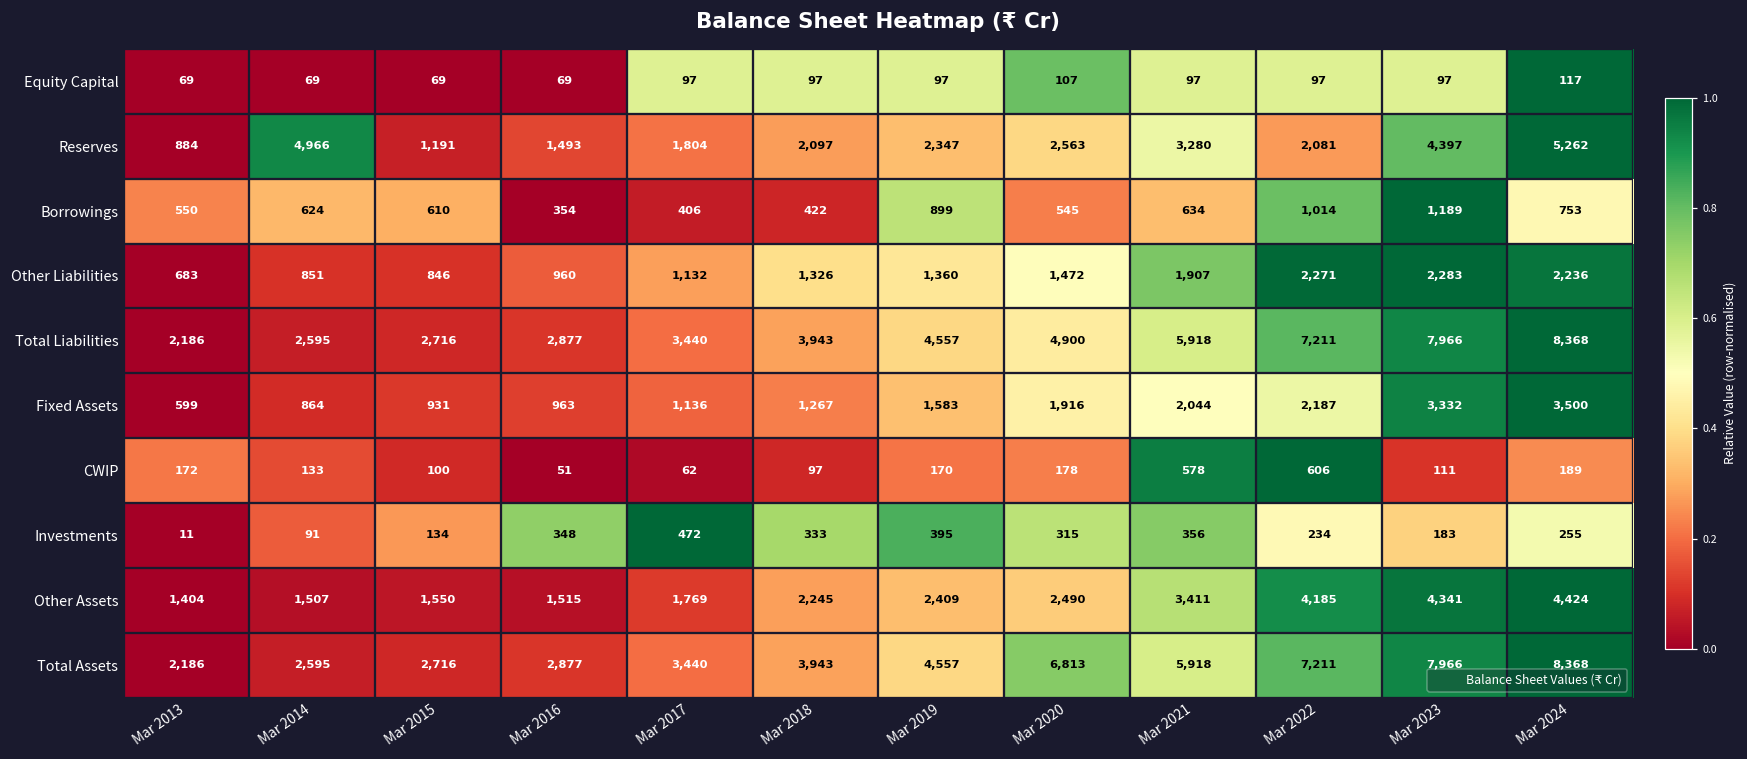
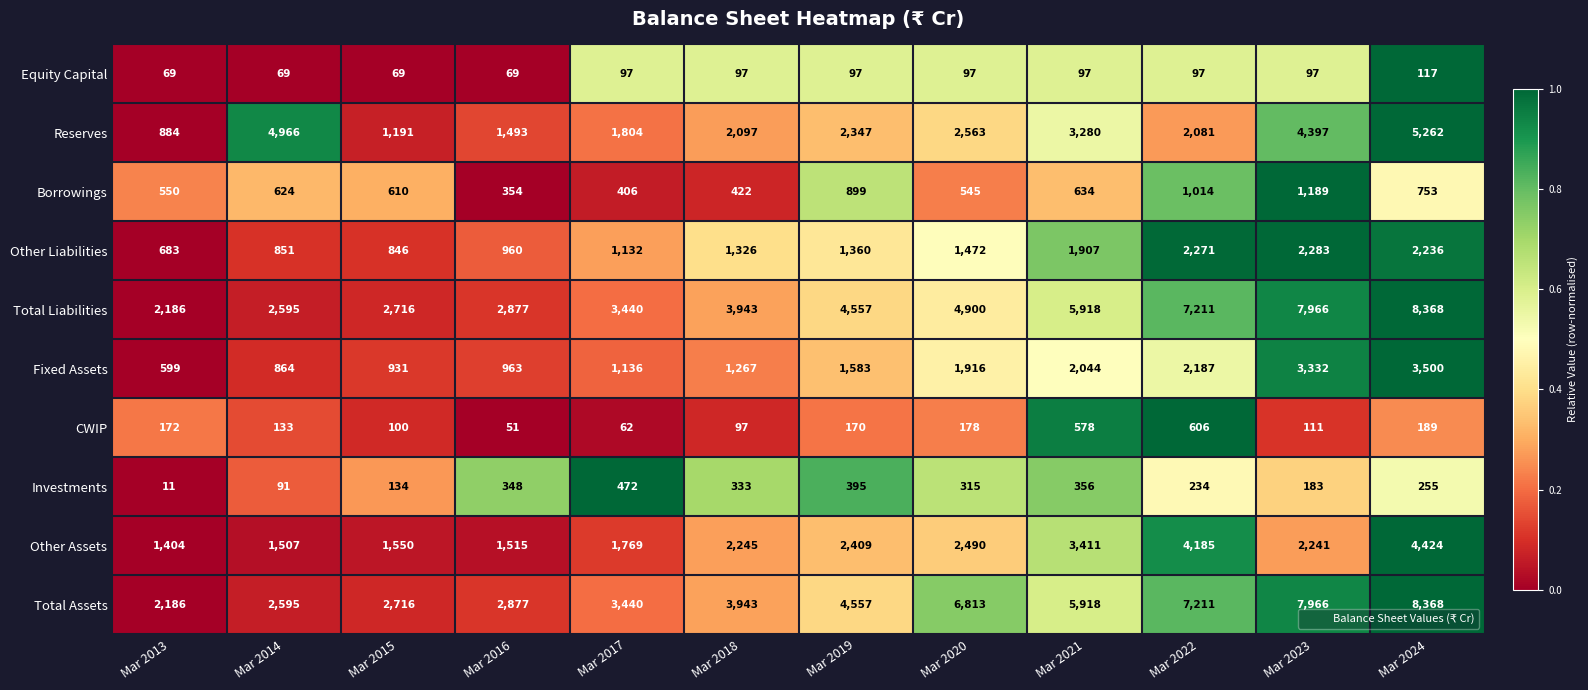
  {
    "Equity Capital": {
      "Mar 2013": "69",
      "Mar 2014": "69",
      "Mar 2015": "69",
      "Mar 2016": "69",
      "Mar 2017": "97",
      "Mar 2018": "97",
      "Mar 2019": "97",
-     "Mar 2020": "107",
+     "Mar 2020": "97",
      "Mar 2021": "97",
      "Mar 2022": "97",
      "Mar 2023": "97",
      "Mar 2024": "117"
    },
    "Reserves": {
      "Mar 2013": "884",
      "Mar 2014": "4,966",
      "Mar 2015": "1,191",
      "Mar 2016": "1,493",
      "Mar 2017": "1,804",
      "Mar 2018": "2,097",
      "Mar 2019": "2,347",
      "Mar 2020": "2,563",
      "Mar 2021": "3,280",
      "Mar 2022": "2,081",
      "Mar 2023": "4,397",
      "Mar 2024": "5,262"
    },
    "Borrowings": {
      "Mar 2013": "550",
      "Mar 2014": "624",
      "Mar 2015": "610",
      "Mar 2016": "354",
      "Mar 2017": "406",
      "Mar 2018": "422",
      "Mar 2019": "899",
      "Mar 2020": "545",
      "Mar 2021": "634",
      "Mar 2022": "1,014",
      "Mar 2023": "1,189",
      "Mar 2024": "753"
    },
    "Other Liabilities": {
      "Mar 2013": "683",
      "Mar 2014": "851",
      "Mar 2015": "846",
      "Mar 2016": "960",
      "Mar 2017": "1,132",
      "Mar 2018": "1,326",
      "Mar 2019": "1,360",
      "Mar 2020": "1,472",
      "Mar 2021": "1,907",
      "Mar 2022": "2,271",
      "Mar 2023": "2,283",
      "Mar 2024": "2,236"
    },
    "Total Liabilities": {
      "Mar 2013": "2,186",
      "Mar 2014": "2,595",
      "Mar 2015": "2,716",
      "Mar 2016": "2,877",
      "Mar 2017": "3,440",
      "Mar 2018": "3,943",
      "Mar 2019": "4,557",
      "Mar 2020": "4,900",
      "Mar 2021": "5,918",
      "Mar 2022": "7,211",
      "Mar 2023": "7,966",
      "Mar 2024": "8,368"
    },
    "Fixed Assets": {
      "Mar 2013": "599",
      "Mar 2014": "864",
      "Mar 2015": "931",
      "Mar 2016": "963",
      "Mar 2017": "1,136",
      "Mar 2018": "1,267",
      "Mar 2019": "1,583",
      "Mar 2020": "1,916",
      "Mar 2021": "2,044",
      "Mar 2022": "2,187",
      "Mar 2023": "3,332",
      "Mar 2024": "3,500"
    },
    "CWIP": {
      "Mar 2013": "172",
      "Mar 2014": "133",
      "Mar 2015": "100",
      "Mar 2016": "51",
      "Mar 2017": "62",
      "Mar 2018": "97",
      "Mar 2019": "170",
      "Mar 2020": "178",
      "Mar 2021": "578",
      "Mar 2022": "606",
      "Mar 2023": "111",
      "Mar 2024": "189"
    },
    "Investments": {
      "Mar 2013": "11",
      "Mar 2014": "91",
      "Mar 2015": "134",
      "Mar 2016": "348",
      "Mar 2017": "472",
      "Mar 2018": "333",
      "Mar 2019": "395",
      "Mar 2020": "315",
      "Mar 2021": "356",
      "Mar 2022": "234",
      "Mar 2023": "183",
      "Mar 2024": "255"
    },
    "Other Assets": {
      "Mar 2013": "1,404",
      "Mar 2014": "1,507",
      "Mar 2015": "1,550",
      "Mar 2016": "1,515",
      "Mar 2017": "1,769",
      "Mar 2018": "2,245",
      "Mar 2019": "2,409",
      "Mar 2020": "2,490",
      "Mar 2021": "3,411",
      "Mar 2022": "4,185",
-     "Mar 2023": "4,341",
+     "Mar 2023": "2,241",
      "Mar 2024": "4,424"
    },
    "Total Assets": {
      "Mar 2013": "2,186",
      "Mar 2014": "2,595",
      "Mar 2015": "2,716",
      "Mar 2016": "2,877",
      "Mar 2017": "3,440",
      "Mar 2018": "3,943",
      "Mar 2019": "4,557",
      "Mar 2020": "6,813",
      "Mar 2021": "5,918",
      "Mar 2022": "7,211"
    }
  }
